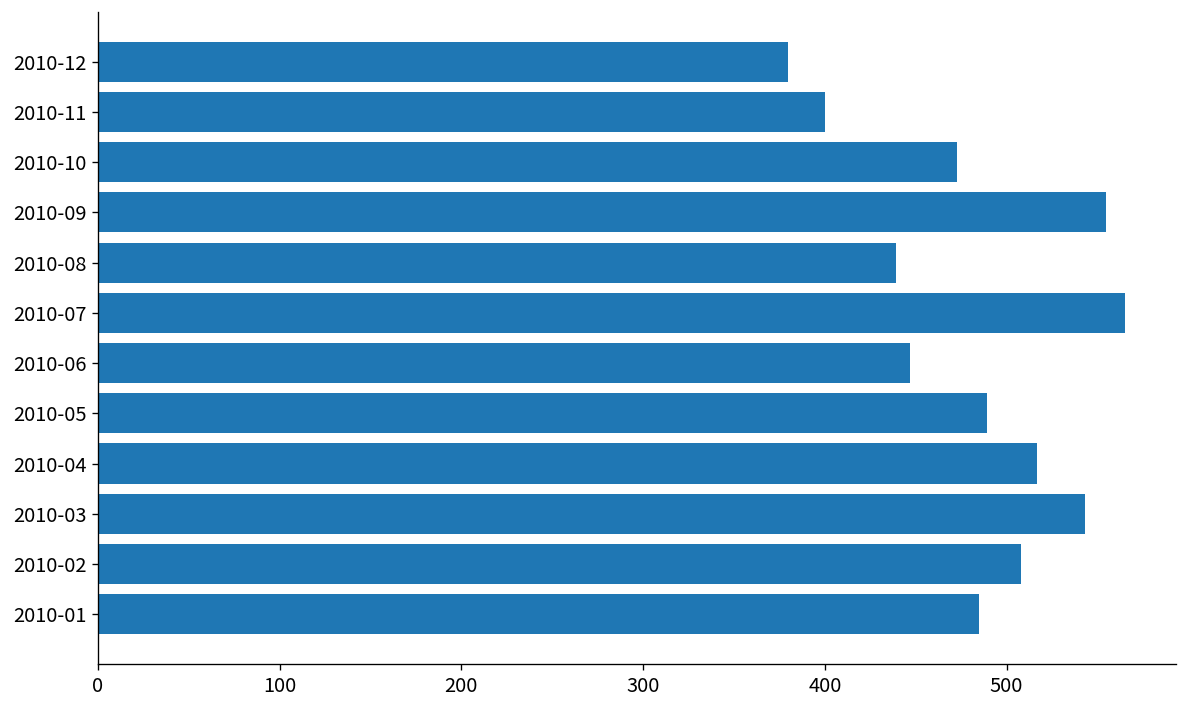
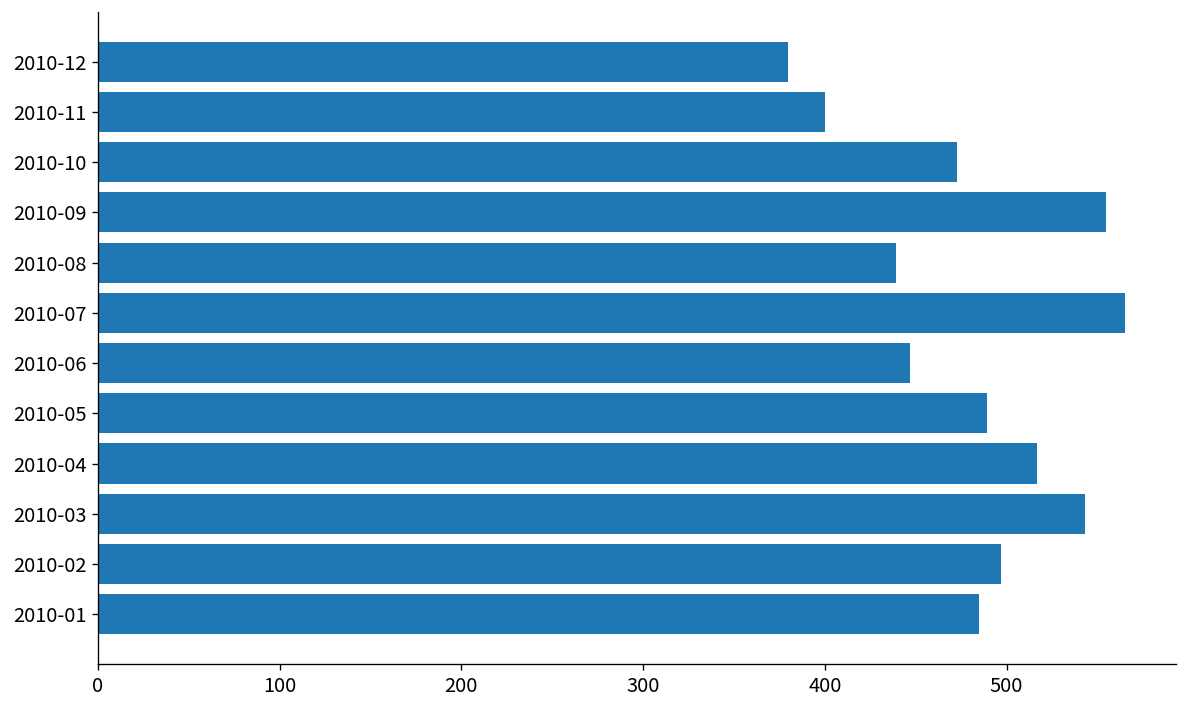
  {
    "2010-12": 380,
    "2010-11": 400,
    "2010-10": 473,
    "2010-09": 555,
    "2010-08": 439,
    "2010-07": 565,
    "2010-06": 447,
    "2010-05": 489,
    "2010-04": 517,
    "2010-03": 543,
-   "2010-02": 508,
+   "2010-02": 497,
    "2010-01": 485
  }
